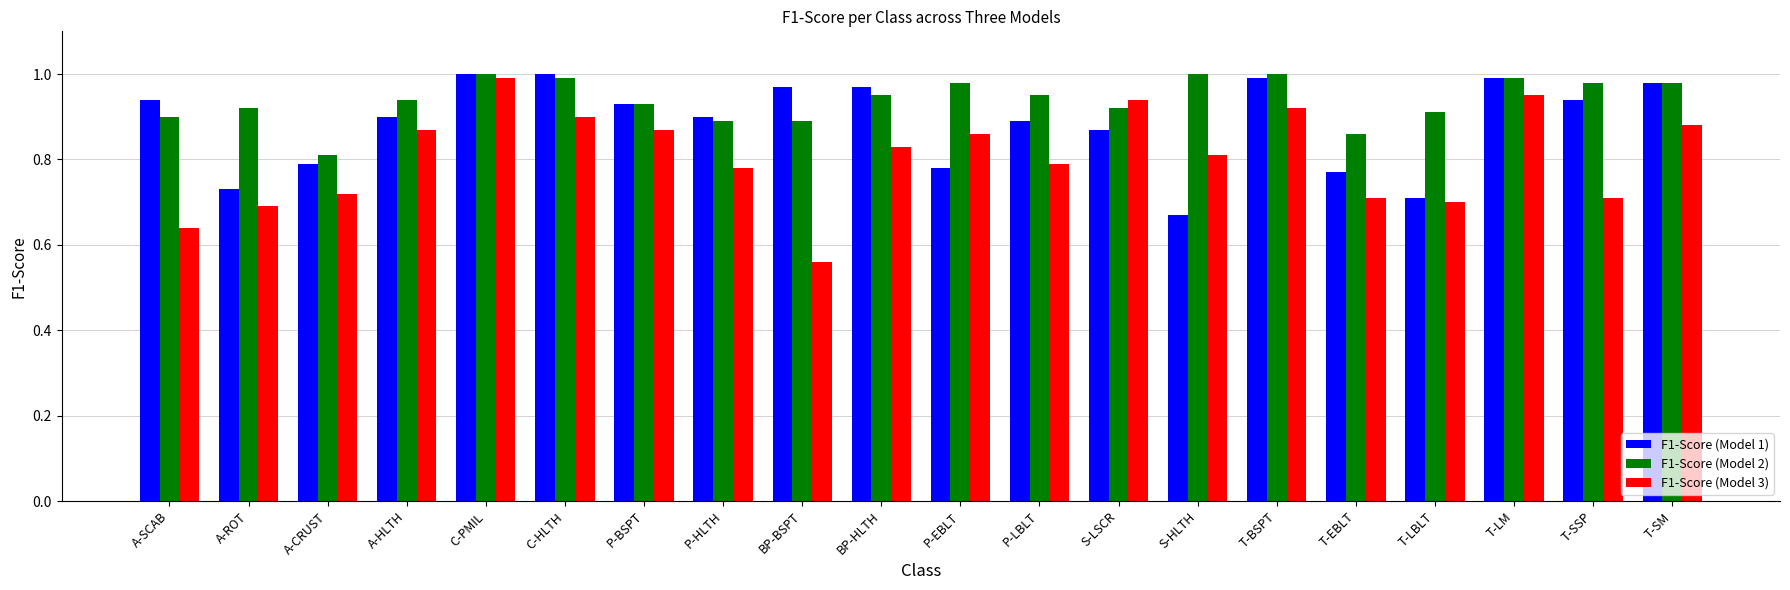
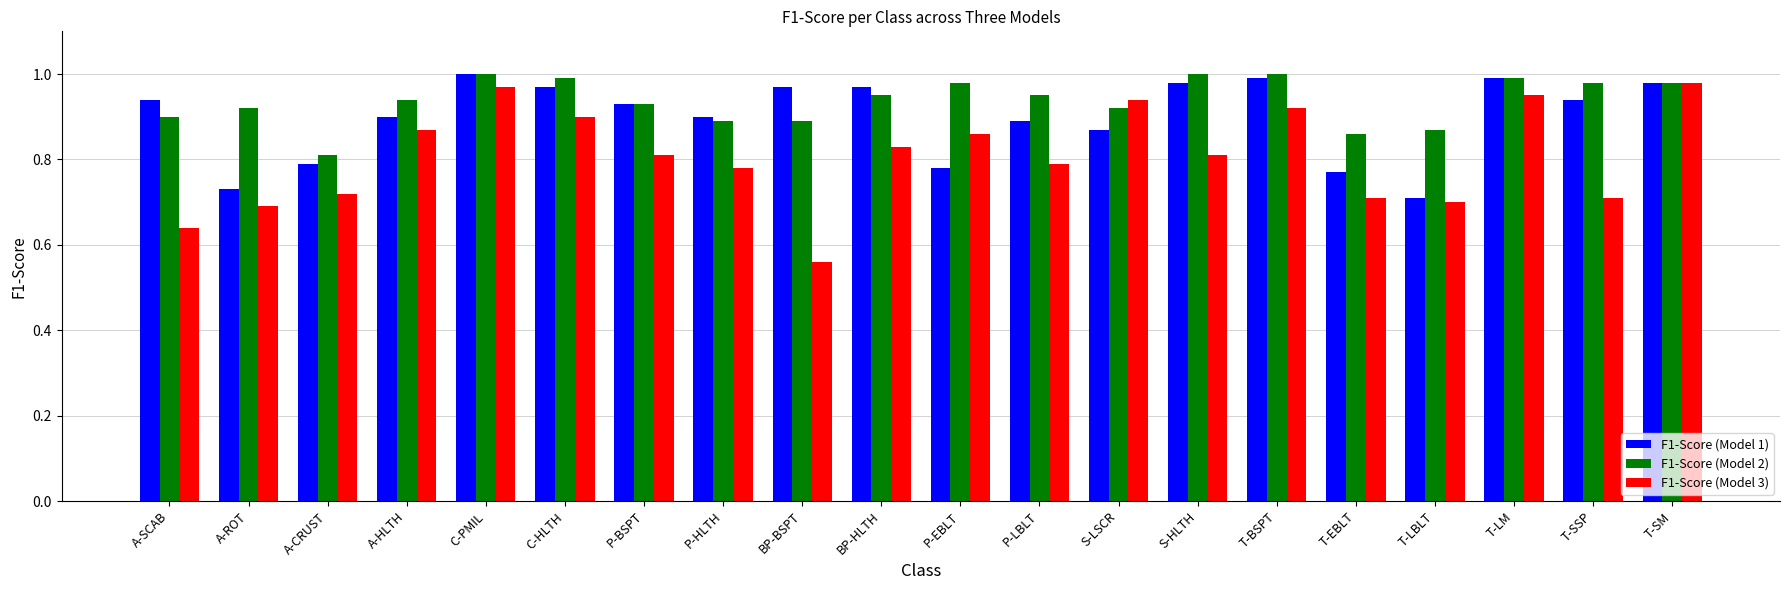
  {
    "F1-Score (Model 1)": {
      "A-SCAB": 0.94,
      "A-ROT": 0.73,
      "A-CRUST": 0.79,
      "A-HLTH": 0.90,
      "C-PMIL": 1.00,
-     "C-HLTH": 1.00,
+     "C-HLTH": 0.97,
      "P-BSPT": 0.93,
      "P-HLTH": 0.90,
      "BP-BSPT": 0.97,
      "BP-HLTH": 0.97,
      "P-EBLT": 0.78,
      "P-LBLT": 0.89,
      "S-LSCR": 0.87,
-     "S-HLTH": 0.67,
+     "S-HLTH": 0.98,
      "T-BSPT": 0.99,
      "T-EBLT": 0.77,
      "T-LBLT": 0.71,
      "T-LM": 0.99,
      "T-SSP": 0.94,
      "T-SM": 0.98
    },
    "F1-Score (Model 2)": {
      "A-SCAB": 0.90,
      "A-ROT": 0.92,
      "A-CRUST": 0.81,
      "A-HLTH": 0.94,
      "C-PMIL": 1.00,
      "C-HLTH": 0.99,
      "P-BSPT": 0.93,
      "P-HLTH": 0.89,
      "BP-BSPT": 0.89,
      "BP-HLTH": 0.95,
      "P-EBLT": 0.98,
      "P-LBLT": 0.95,
      "S-LSCR": 0.92,
      "S-HLTH": 1.00,
      "T-BSPT": 1.00,
      "T-EBLT": 0.86,
-     "T-LBLT": 0.91,
+     "T-LBLT": 0.87,
      "T-LM": 0.99,
      "T-SSP": 0.98,
      "T-SM": 0.98
    },
    "F1-Score (Model 3)": {
      "A-SCAB": 0.64,
      "A-ROT": 0.69,
      "A-CRUST": 0.72,
      "A-HLTH": 0.87,
-     "C-PMIL": 0.99,
+     "C-PMIL": 0.97,
      "C-HLTH": 0.90,
-     "P-BSPT": 0.87,
+     "P-BSPT": 0.81,
      "P-HLTH": 0.78,
      "BP-BSPT": 0.56,
      "BP-HLTH": 0.83,
      "P-EBLT": 0.86,
      "P-LBLT": 0.79,
      "S-LSCR": 0.94,
      "S-HLTH": 0.81,
      "T-BSPT": 0.92,
      "T-EBLT": 0.71,
      "T-LBLT": 0.70,
      "T-LM": 0.95,
      "T-SSP": 0.71,
-     "T-SM": 0.88
+     "T-SM": 0.98
    }
  }
